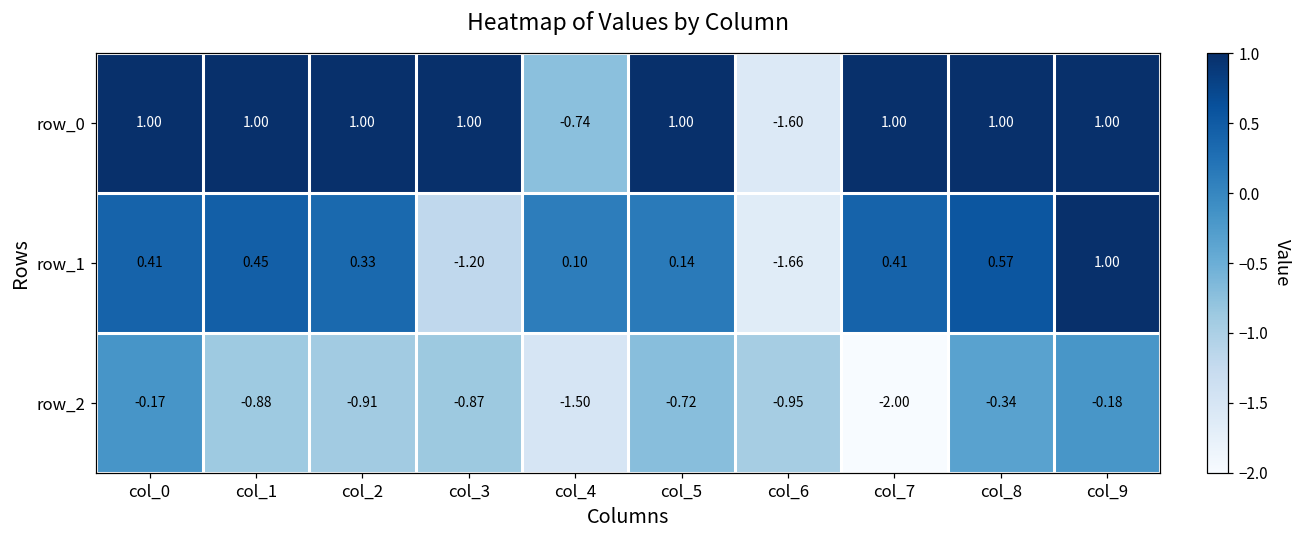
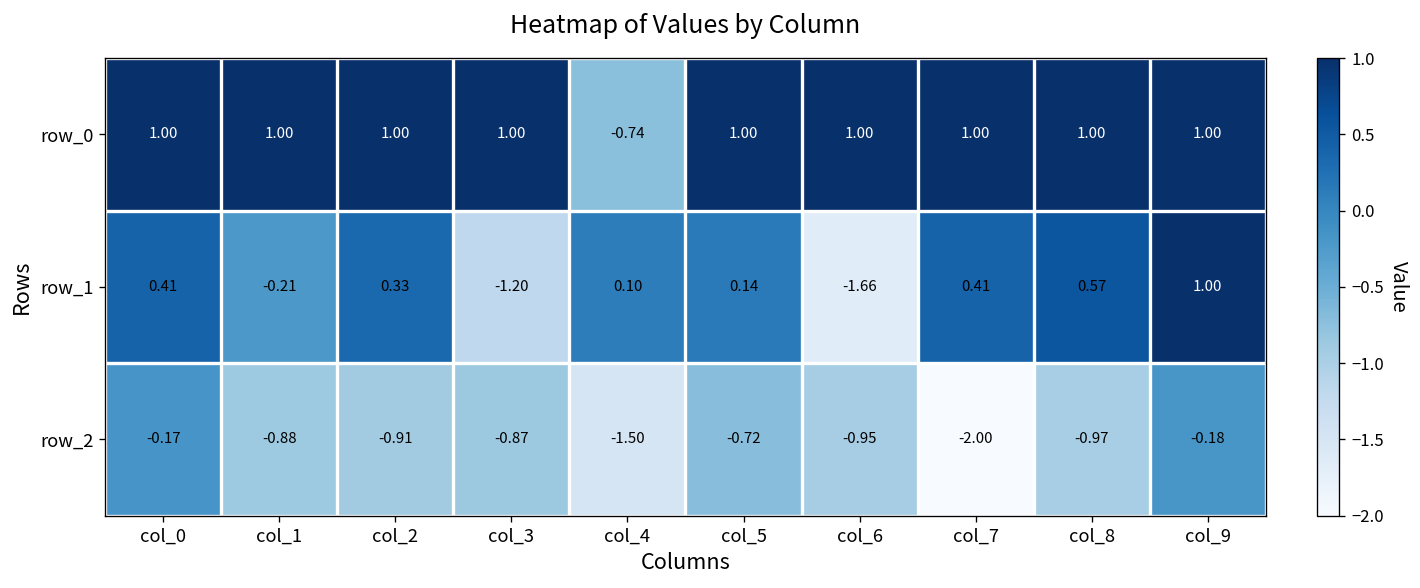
  {
    "row_0": {
      "col_0": 1.00,
      "col_1": 1.00,
      "col_2": 1.00,
      "col_3": 1.00,
      "col_4": -0.74,
      "col_5": 1.00,
-     "col_6": -1.60,
+     "col_6": 1.00,
      "col_7": 1.00,
      "col_8": 1.00,
      "col_9": 1.00
    },
    "row_1": {
      "col_0": 0.41,
-     "col_1": 0.45,
+     "col_1": -0.21,
      "col_2": 0.33,
      "col_3": -1.20,
      "col_4": 0.10,
      "col_5": 0.14,
      "col_6": -1.66,
      "col_7": 0.41,
      "col_8": 0.57,
      "col_9": 1.00
    },
    "row_2": {
      "col_0": -0.17,
      "col_1": -0.88,
      "col_2": -0.91,
      "col_3": -0.87,
      "col_4": -1.50,
      "col_5": -0.72,
      "col_6": -0.95,
      "col_7": -2.00,
-     "col_8": -0.34,
+     "col_8": -0.97,
      "col_9": -0.18
    }
  }
